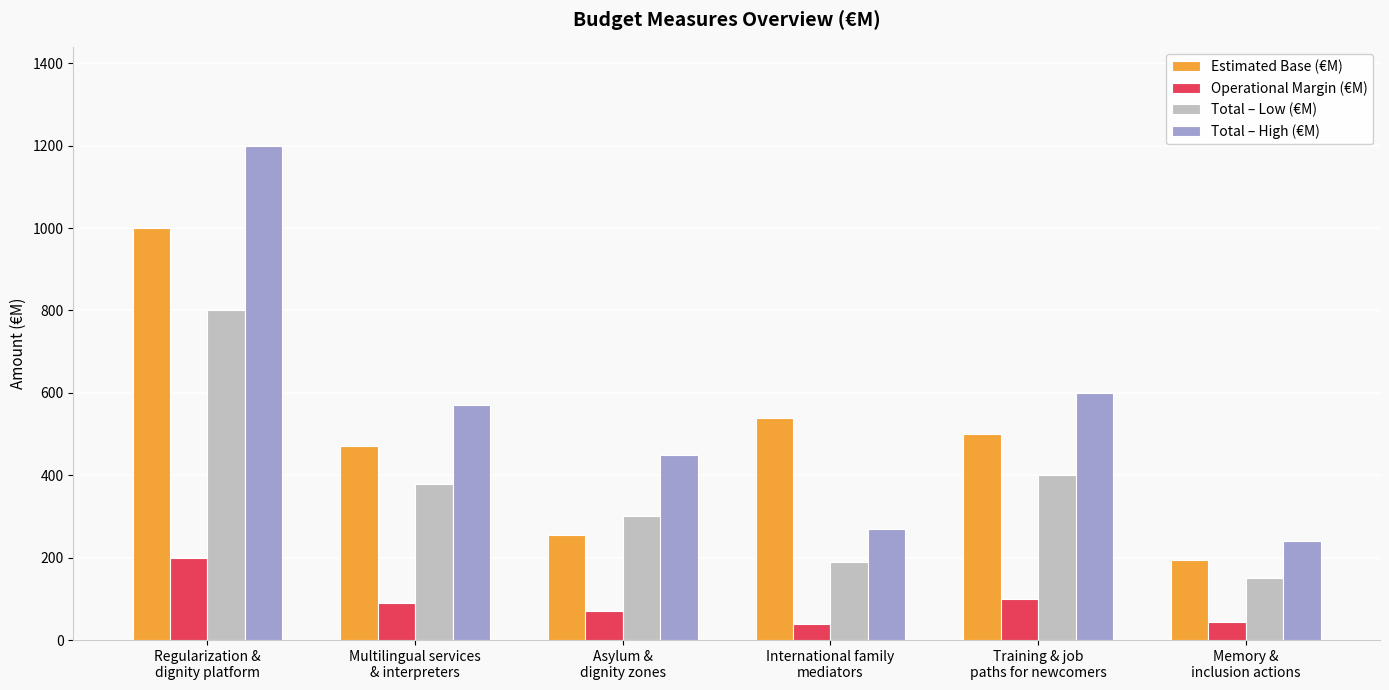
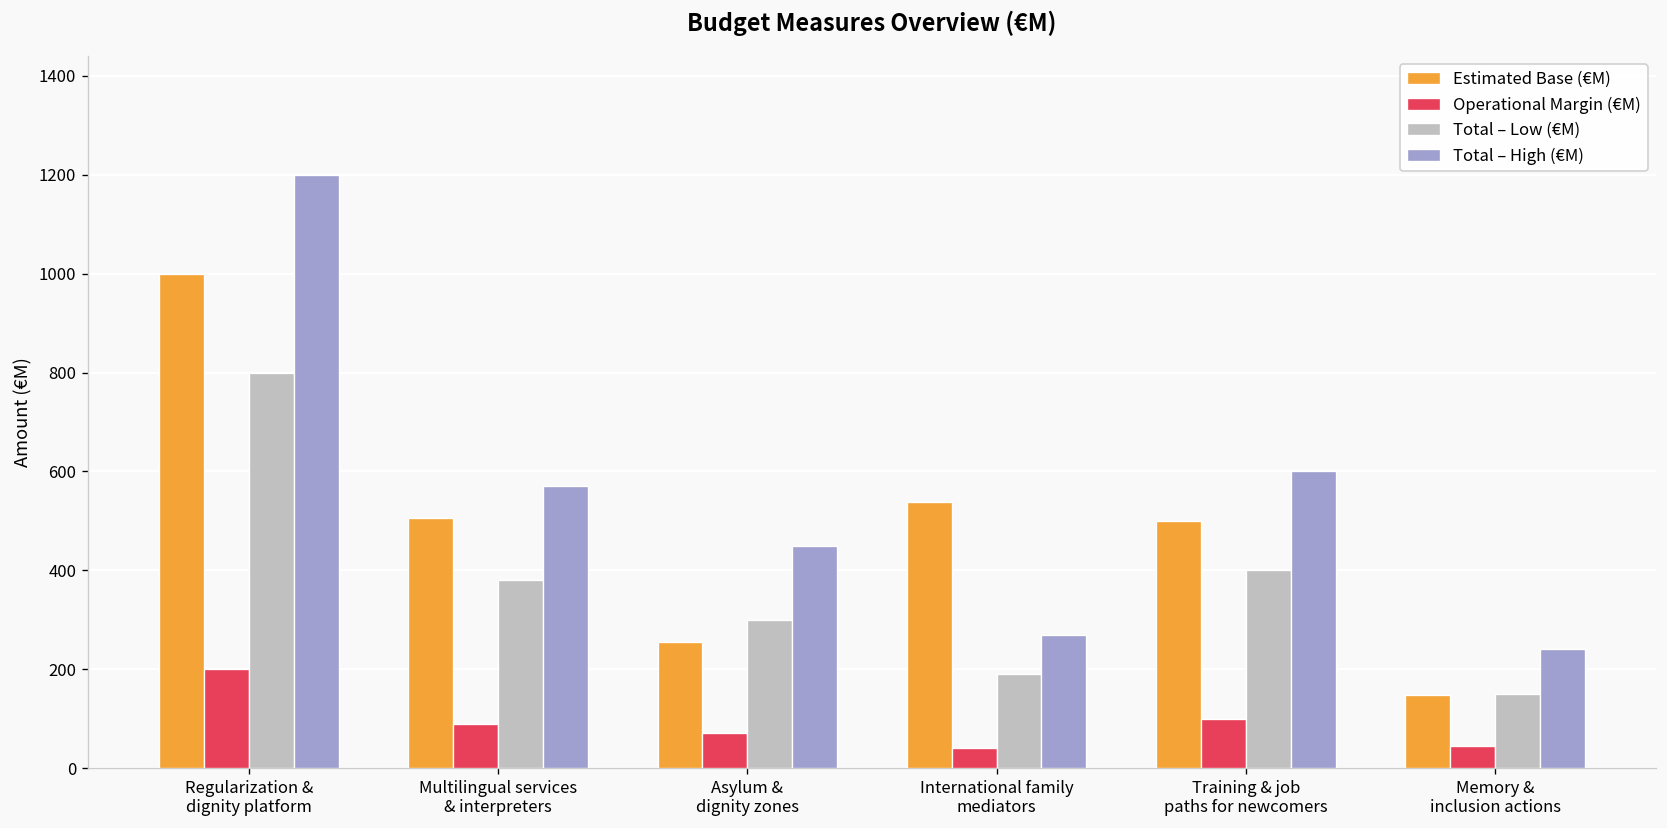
  {
    "Estimated Base (€M)": {
      "Regularization & dignity platform": 1000,
-     "Multilingual services & interpreters": 470,
+     "Multilingual services & interpreters": 510,
      "Asylum & dignity zones": 260,
      "International family mediators": 540,
      "Training & job paths for newcomers": 500,
-     "Memory & inclusion actions": 200
+     "Memory & inclusion actions": 150
    },
    "Operational Margin (€M)": {
      "Regularization & dignity platform": 200,
      "Multilingual services & interpreters": 90,
      "Asylum & dignity zones": 70,
      "International family mediators": 40,
      "Training & job paths for newcomers": 100,
      "Memory & inclusion actions": 50
    }
  }
